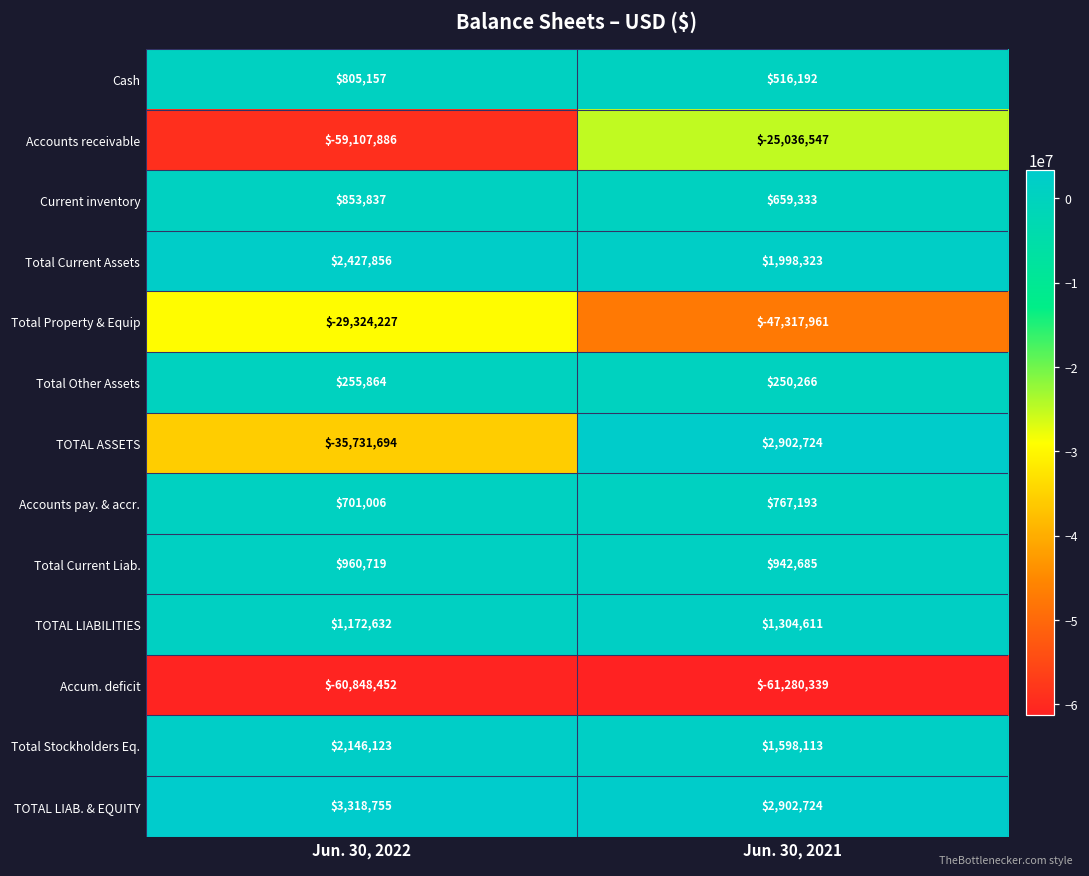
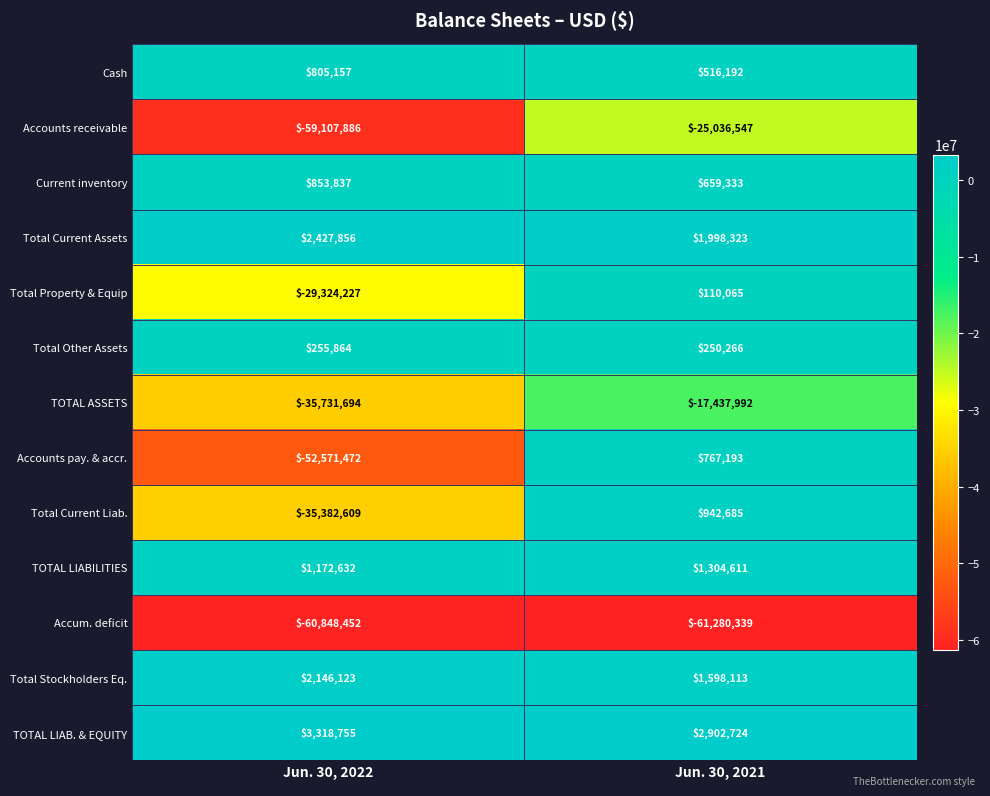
  {
    "Cash": {
      "Jun. 30, 2022": "$805,157",
      "Jun. 30, 2021": "$516,192"
    },
    "Accounts receivable": {
      "Jun. 30, 2022": "$-59,107,886",
      "Jun. 30, 2021": "$-25,036,547"
    },
    "Current inventory": {
      "Jun. 30, 2022": "$853,837",
      "Jun. 30, 2021": "$659,333"
    },
    "Total Current Assets": {
      "Jun. 30, 2022": "$2,427,856",
      "Jun. 30, 2021": "$1,998,323"
    },
    "Total Property & Equip": {
      "Jun. 30, 2022": "$-29,324,227",
-     "Jun. 30, 2021": "$-47,317,961"
+     "Jun. 30, 2021": "$110,065"
    },
    "Total Other Assets": {
      "Jun. 30, 2022": "$255,864",
      "Jun. 30, 2021": "$250,266"
    },
    "TOTAL ASSETS": {
      "Jun. 30, 2022": "$-35,731,694",
-     "Jun. 30, 2021": "$2,902,724"
+     "Jun. 30, 2021": "$-17,437,992"
    },
    "Accounts pay. & accr.": {
-     "Jun. 30, 2022": "$701,006",
+     "Jun. 30, 2022": "$-52,571,472",
      "Jun. 30, 2021": "$767,193"
    },
    "Total Current Liab.": {
-     "Jun. 30, 2022": "$960,719",
+     "Jun. 30, 2022": "$-35,382,609",
      "Jun. 30, 2021": "$942,685"
    },
    "TOTAL LIABILITIES": {
      "Jun. 30, 2022": "$1,172,632",
      "Jun. 30, 2021": "$1,304,611"
    },
    "Accum. deficit": {
      "Jun. 30, 2022": "$-60,848,452",
      "Jun. 30, 2021": "$-61,280,339"
    },
    "Total Stockholders Eq.": {
      "Jun. 30, 2022": "$2,146,123",
      "Jun. 30, 2021": "$1,598,113"
    },
    "TOTAL LIAB. & EQUITY": {
      "Jun. 30, 2022": "$3,318,755",
      "Jun. 30, 2021": "$2,902,724"
    }
  }
